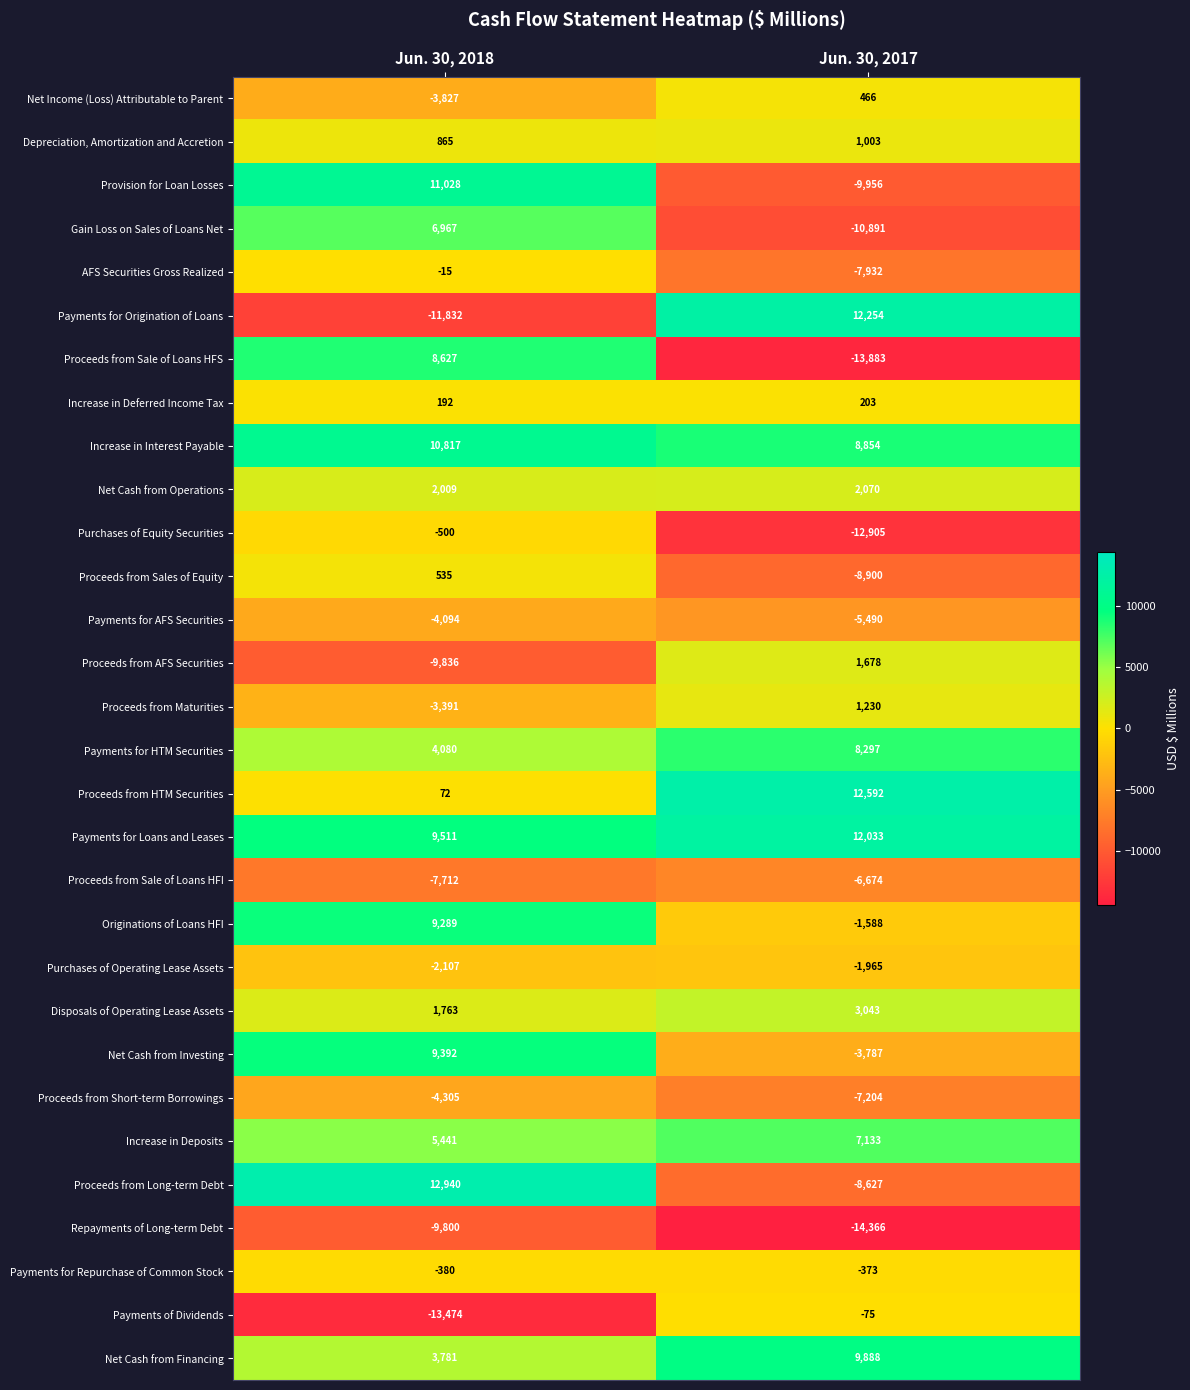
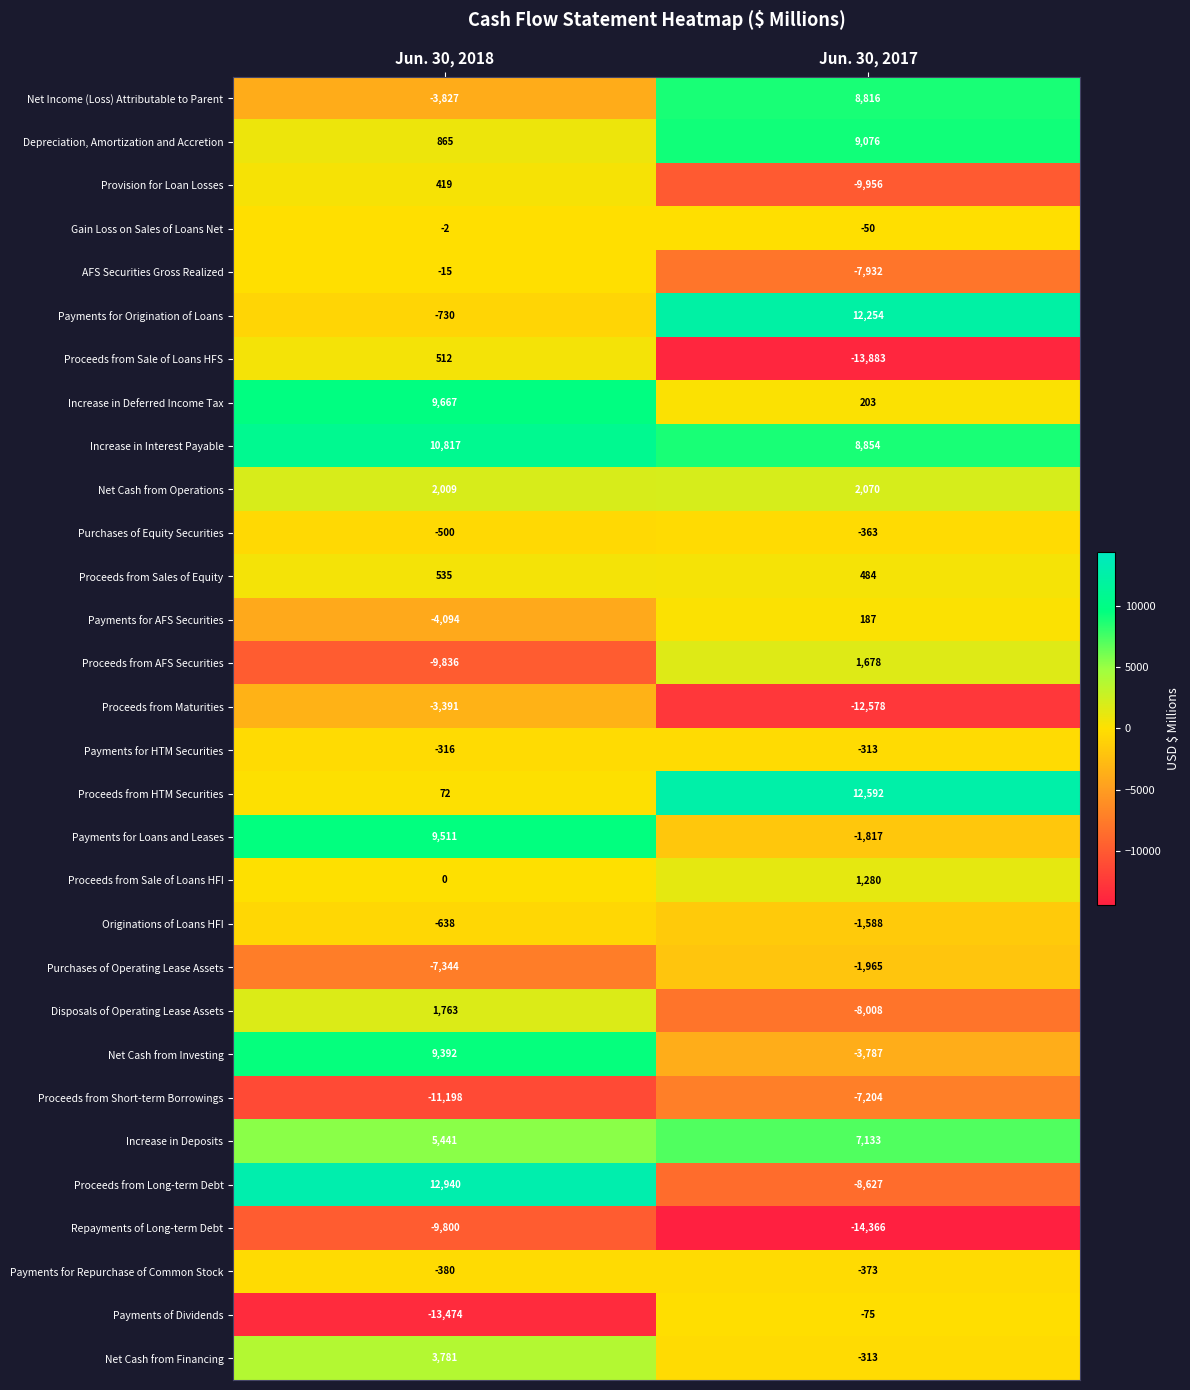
  {
    "Net Income (Loss) Attributable to Parent": {
      "Jun. 30, 2018": "-3,827",
-     "Jun. 30, 2017": "466"
+     "Jun. 30, 2017": "8,816"
    },
    "Depreciation, Amortization and Accretion": {
      "Jun. 30, 2018": "865",
-     "Jun. 30, 2017": "1,003"
+     "Jun. 30, 2017": "9,076"
    },
    "Provision for Loan Losses": {
-     "Jun. 30, 2018": "11,028",
+     "Jun. 30, 2018": "419",
      "Jun. 30, 2017": "-9,956"
    },
    "Gain Loss on Sales of Loans Net": {
-     "Jun. 30, 2018": "6,967",
-     "Jun. 30, 2017": "-10,891"
+     "Jun. 30, 2018": "-2",
+     "Jun. 30, 2017": "-50"
    },
    "AFS Securities Gross Realized": {
      "Jun. 30, 2018": "-15",
      "Jun. 30, 2017": "-7,932"
    },
    "Payments for Origination of Loans": {
-     "Jun. 30, 2018": "-11,832",
+     "Jun. 30, 2018": "-730",
      "Jun. 30, 2017": "12,254"
    },
    "Proceeds from Sale of Loans HFS": {
-     "Jun. 30, 2018": "8,627",
+     "Jun. 30, 2018": "512",
      "Jun. 30, 2017": "-13,883"
    },
    "Increase in Deferred Income Tax": {
-     "Jun. 30, 2018": "192",
+     "Jun. 30, 2018": "9,667",
      "Jun. 30, 2017": "203"
    },
    "Increase in Interest Payable": {
      "Jun. 30, 2018": "10,817",
      "Jun. 30, 2017": "8,854"
    },
    "Net Cash from Operations": {
      "Jun. 30, 2018": "2,009",
      "Jun. 30, 2017": "2,070"
    },
    "Purchases of Equity Securities": {
      "Jun. 30, 2018": "-500",
-     "Jun. 30, 2017": "-12,905"
+     "Jun. 30, 2017": "-363"
    },
    "Proceeds from Sales of Equity": {
      "Jun. 30, 2018": "535",
-     "Jun. 30, 2017": "-8,900"
+     "Jun. 30, 2017": "484"
    },
    "Payments for AFS Securities": {
      "Jun. 30, 2018": "-4,094",
-     "Jun. 30, 2017": "-5,490"
+     "Jun. 30, 2017": "187"
    },
    "Proceeds from AFS Securities": {
      "Jun. 30, 2018": "-9,836",
      "Jun. 30, 2017": "1,678"
    },
    "Proceeds from Maturities": {
      "Jun. 30, 2018": "-3,391",
-     "Jun. 30, 2017": "1,230"
+     "Jun. 30, 2017": "-12,578"
    },
    "Payments for HTM Securities": {
-     "Jun. 30, 2018": "4,080",
-     "Jun. 30, 2017": "8,297"
+     "Jun. 30, 2018": "-316",
+     "Jun. 30, 2017": "-313"
    },
    "Proceeds from HTM Securities": {
      "Jun. 30, 2018": "72",
      "Jun. 30, 2017": "12,592"
    },
    "Payments for Loans and Leases": {
      "Jun. 30, 2018": "9,511",
-     "Jun. 30, 2017": "12,033"
+     "Jun. 30, 2017": "-1,817"
    },
    "Proceeds from Sale of Loans HFI": {
-     "Jun. 30, 2018": "-7,712",
-     "Jun. 30, 2017": "-6,674"
+     "Jun. 30, 2018": "0",
+     "Jun. 30, 2017": "1,280"
    },
    "Originations of Loans HFI": {
-     "Jun. 30, 2018": "9,289",
+     "Jun. 30, 2018": "-638",
      "Jun. 30, 2017": "-1,588"
    },
    "Purchases of Operating Lease Assets": {
-     "Jun. 30, 2018": "-2,107",
+     "Jun. 30, 2018": "-7,344",
      "Jun. 30, 2017": "-1,965"
    },
    "Disposals of Operating Lease Assets": {
      "Jun. 30, 2018": "1,763",
-     "Jun. 30, 2017": "3,043"
+     "Jun. 30, 2017": "-8,008"
    },
    "Net Cash from Investing": {
      "Jun. 30, 2018": "9,392",
      "Jun. 30, 2017": "-3,787"
    },
    "Proceeds from Short-term Borrowings": {
-     "Jun. 30, 2018": "-4,305",
+     "Jun. 30, 2018": "-11,198",
      "Jun. 30, 2017": "-7,204"
    },
    "Increase in Deposits": {
      "Jun. 30, 2018": "5,441",
      "Jun. 30, 2017": "7,133"
    },
    "Proceeds from Long-term Debt": {
      "Jun. 30, 2018": "12,940",
      "Jun. 30, 2017": "-8,627"
    },
    "Repayments of Long-term Debt": {
      "Jun. 30, 2018": "-9,800",
      "Jun. 30, 2017": "-14,366"
    },
    "Payments for Repurchase of Common Stock": {
      "Jun. 30, 2018": "-380",
      "Jun. 30, 2017": "-373"
    },
    "Payments of Dividends": {
      "Jun. 30, 2018": "-13,474",
      "Jun. 30, 2017": "-75"
    },
    "Net Cash from Financing": {
      "Jun. 30, 2018": "3,781",
-     "Jun. 30, 2017": "9,888"
+     "Jun. 30, 2017": "-313"
    }
  }
